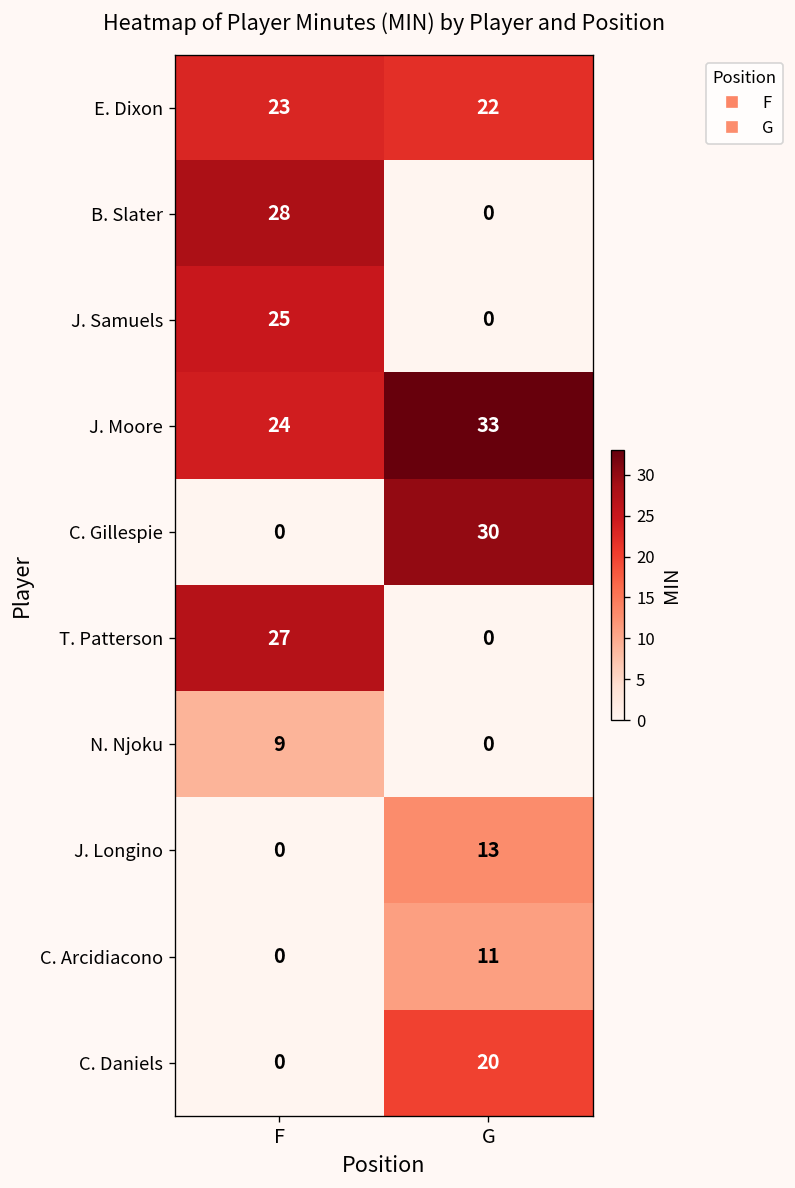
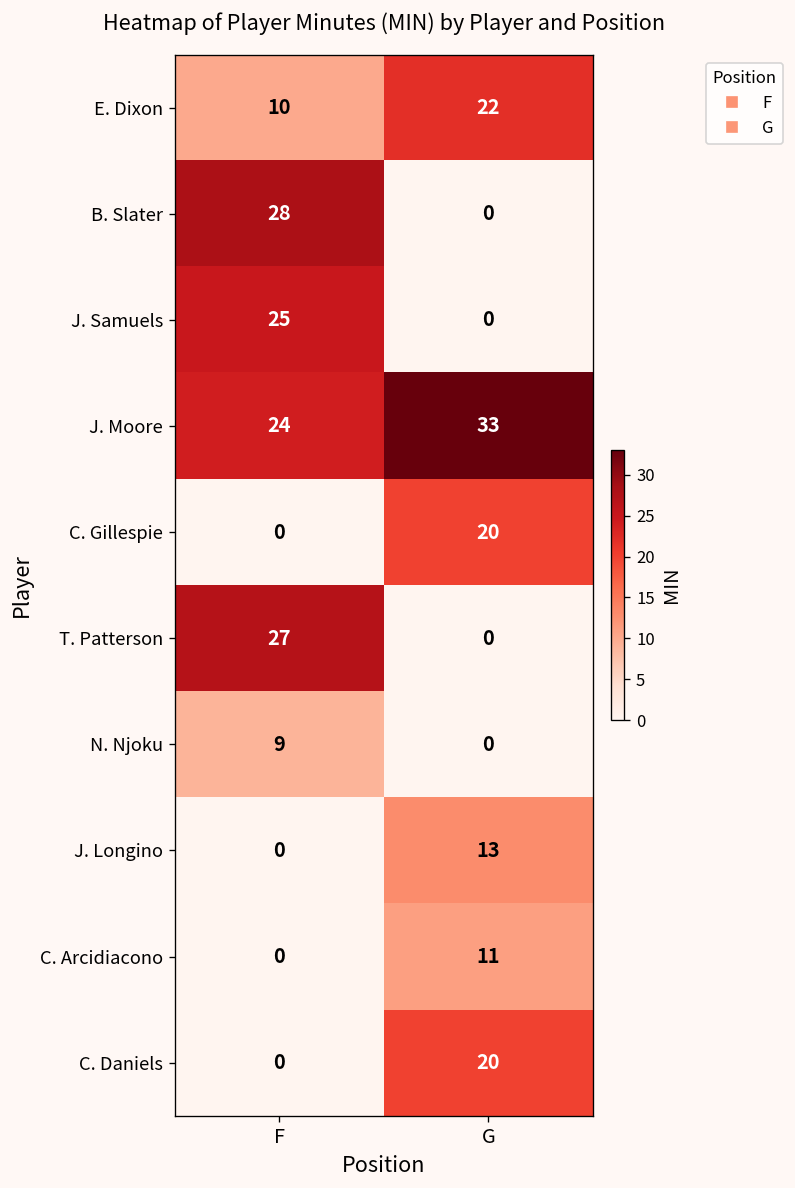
  {
    "E. Dixon": {
-     "F": 23,
+     "F": 10,
      "G": 22
    },
    "B. Slater": {
      "F": 28,
      "G": 0
    },
    "J. Samuels": {
      "F": 25,
      "G": 0
    },
    "J. Moore": {
      "F": 24,
      "G": 33
    },
    "C. Gillespie": {
      "F": 0,
-     "G": 30
+     "G": 20
    },
    "T. Patterson": {
      "F": 27,
      "G": 0
    },
    "N. Njoku": {
      "F": 9,
      "G": 0
    },
    "J. Longino": {
      "F": 0,
      "G": 13
    },
    "C. Arcidiacono": {
      "F": 0,
      "G": 11
    },
    "C. Daniels": {
      "F": 0,
      "G": 20
    }
  }
